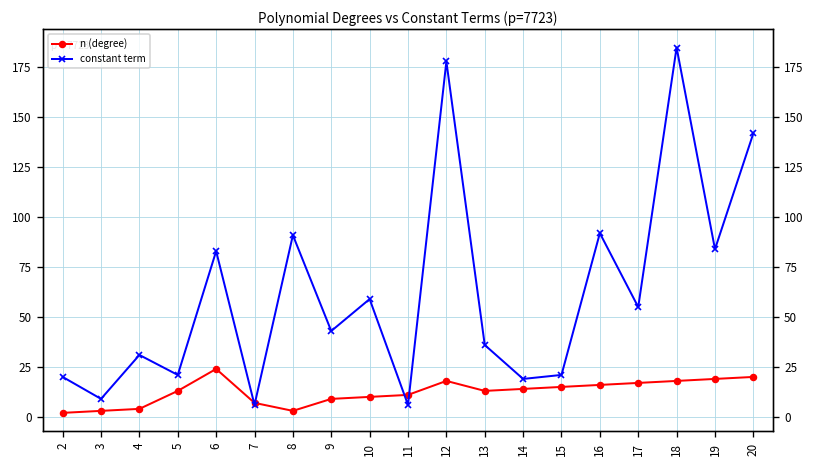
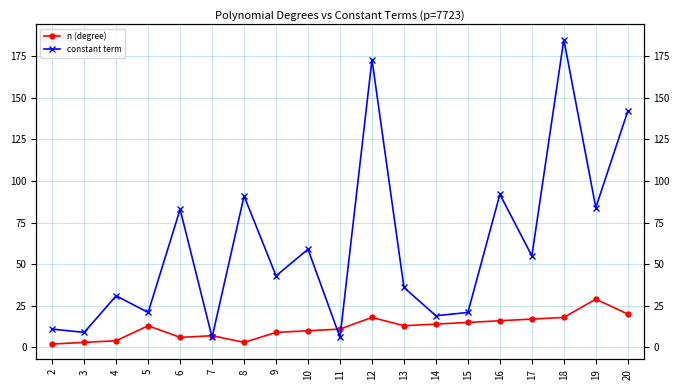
  {
    "n (degree)": {
      "2": 2,
      "3": 3,
      "4": 4,
      "5": 13,
-     "6": 24,
+     "6": 6,
      "8": 3,
      "9": 9,
      "10": 10,
      "11": 11,
      "12": 18,
      "13": 13,
      "14": 14,
      "15": 15,
      "16": 16,
      "17": 17,
      "18": 18,
-     "19": 19,
+     "19": 29,
      "20": 20
    },
    "constant term": {
-     "2": 20,
+     "2": 11,
      "3": 9,
      "4": 31,
      "5": 21,
      "6": 83,
      "8": 91,
      "9": 43,
      "10": 59,
      "11": 6,
-     "12": 178,
+     "12": 173,
      "13": 36,
      "14": 19,
      "15": 21,
      "16": 92,
      "17": 55,
      "18": 185,
      "19": 84,
      "20": 142
    }
  }
